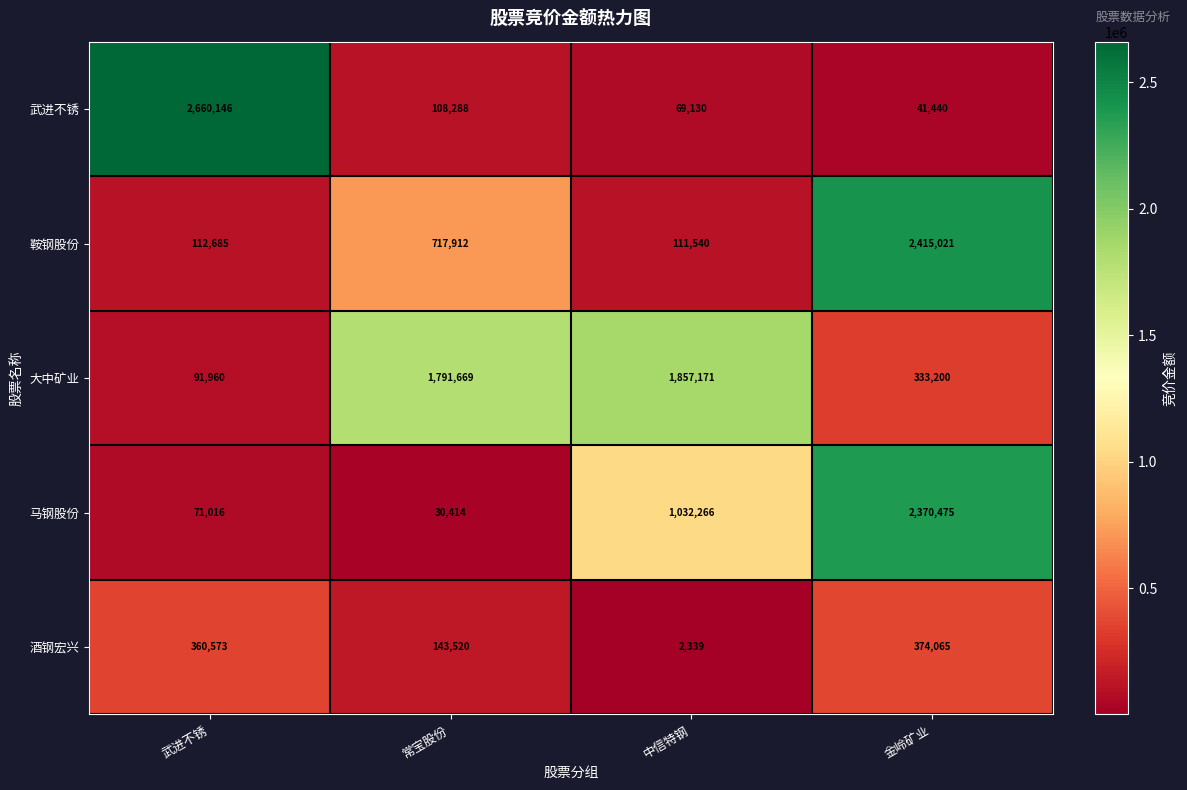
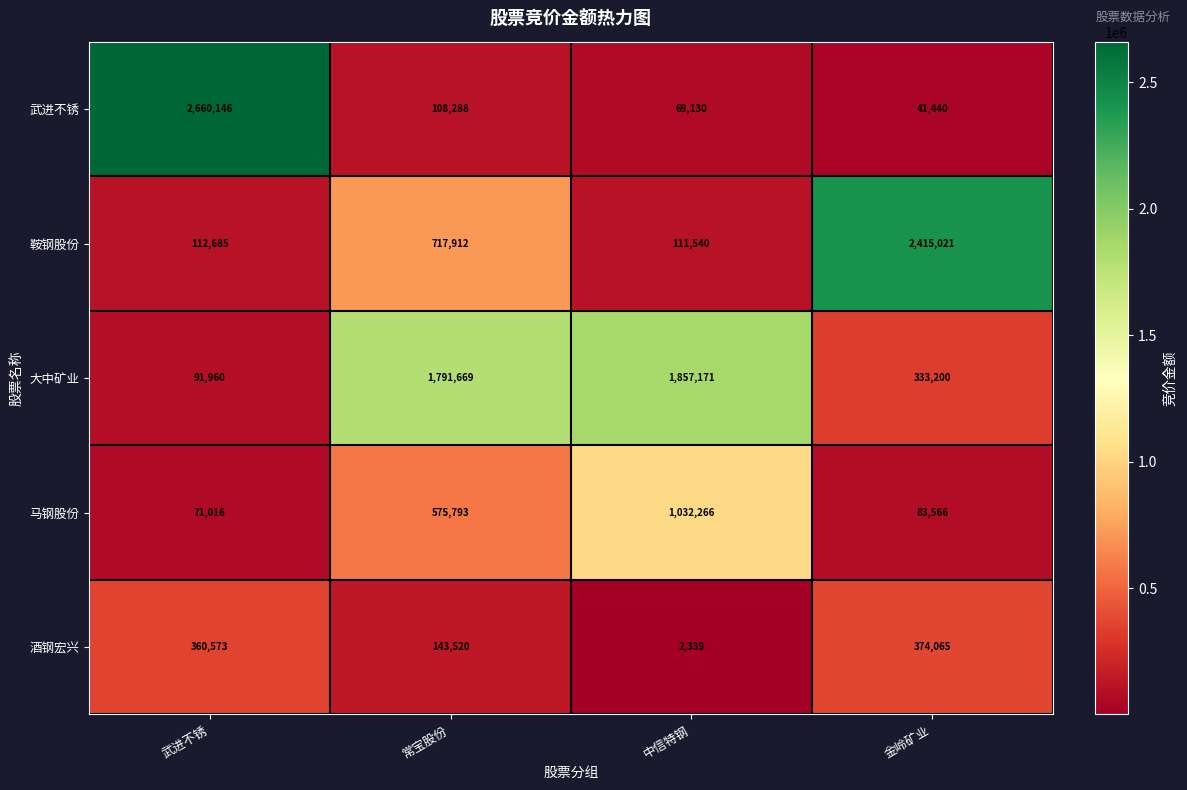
  {
    "武进不锈": {
      "武进不锈": "2,660,146",
      "常宝股份": "108,288",
      "中信特钢": "69,130",
      "金岭矿业": "41,440"
    },
    "鞍钢股份": {
      "武进不锈": "112,685",
      "常宝股份": "717,912",
      "中信特钢": "111,540",
      "金岭矿业": "2,415,021"
    },
    "大中矿业": {
      "武进不锈": "91,960",
      "常宝股份": "1,791,669",
      "中信特钢": "1,857,171",
      "金岭矿业": "333,200"
    },
    "马钢股份": {
      "武进不锈": "71,016",
-     "常宝股份": "30,414",
+     "常宝股份": "575,793",
      "中信特钢": "1,032,266",
-     "金岭矿业": "2,370,475"
+     "金岭矿业": "83,566"
    },
    "酒钢宏兴": {
      "武进不锈": "360,573",
      "常宝股份": "143,520",
      "中信特钢": "2,339",
      "金岭矿业": "374,065"
    }
  }
